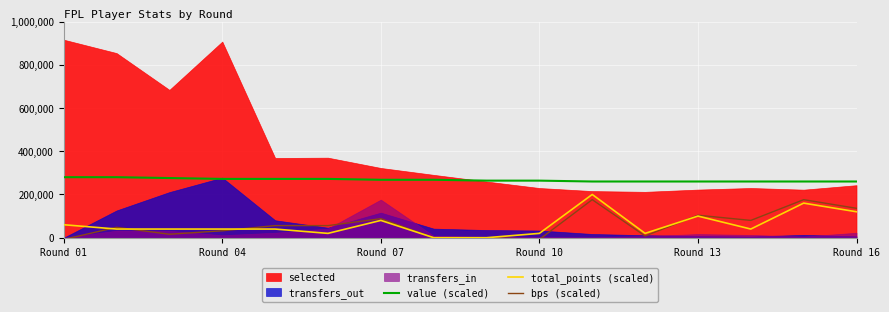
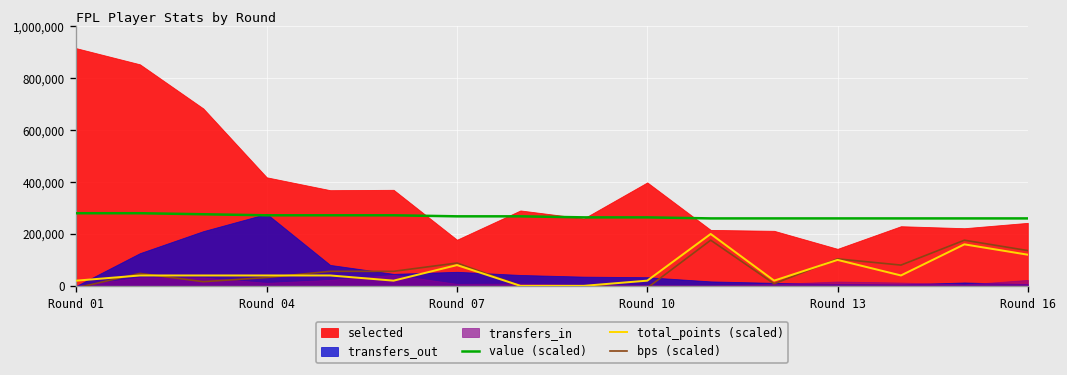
  {
    "value (scaled)": {
      "Round 01": "280,000",
      "Round 07": "270,000",
      "Round 10": "260,000",
      "Round 13": "260,000",
      "Round 16": "260,000"
    },
    "selected": {
      "Round 01": "920,000",
-     "Round 04": "910,000",
-     "Round 07": "320,000",
-     "Round 10": "230,000",
-     "Round 13": "220,000",
+     "Round 04": "420,000",
+     "Round 07": "180,000",
+     "Round 10": "400,000",
+     "Round 13": "140,000",
      "Round 16": "240,000"
    },
    "total_points (scaled)": {
-     "Round 01": "60,000",
+     "Round 01": "20,000",
      "Round 10": "20,000",
      "Round 16": "120,000"
    },
    "transfers_out": {
-     "Round 07": "120,000",
+     "Round 07": "50,000",
      "Round 10": "30,000"
    },
    "transfers_in": {
      "Round 04": "10,000",
-     "Round 07": "180,000",
+     "Round 07": "10,000",
      "Round 16": "20,000"
    },
    "bps (scaled)": {
      "Round 16": "140,000"
    }
  }
